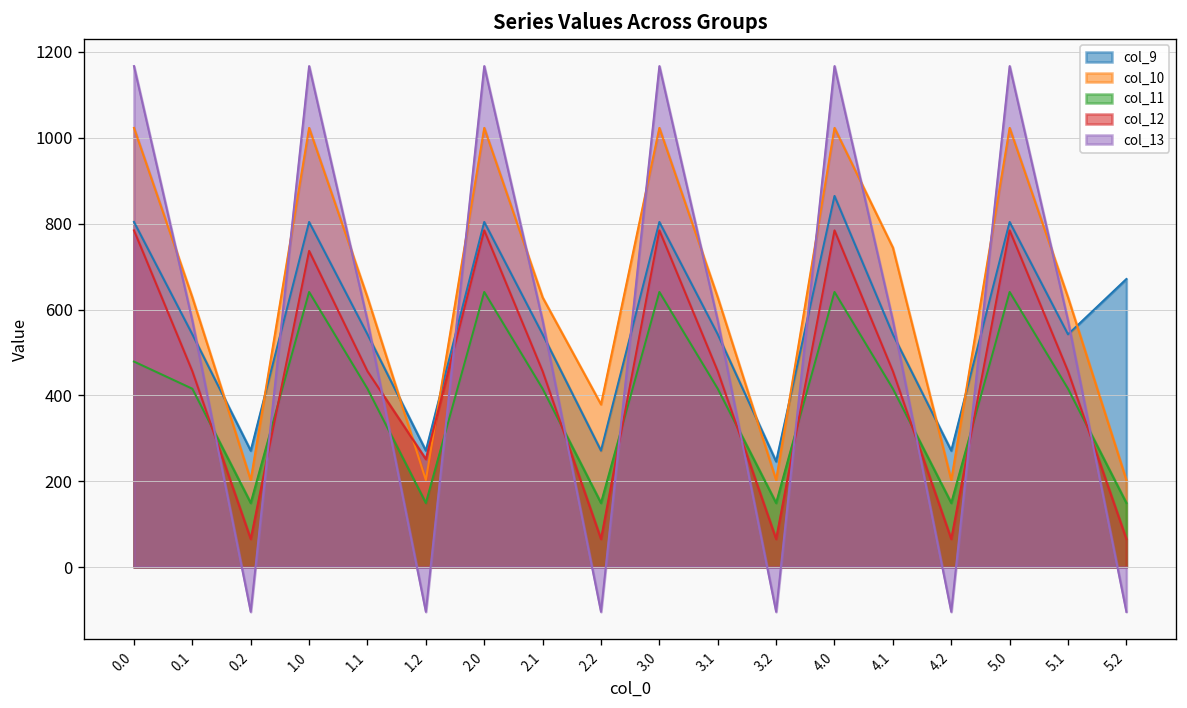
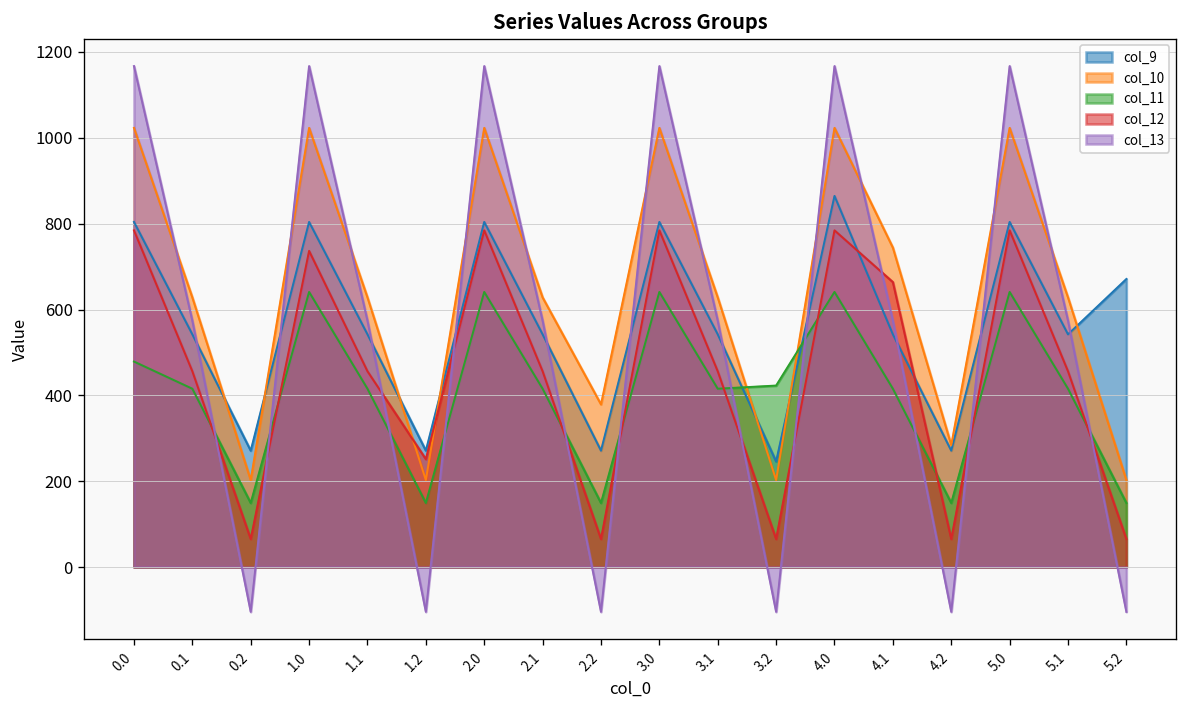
  {
    "col_9": {
      "0.0": 800,
      "0.1": 540,
      "0.2": 270,
      "1.0": 800,
      "1.1": 540,
      "1.2": 270,
      "2.0": 800,
      "2.1": 540,
      "2.2": 270,
      "3.0": 800,
      "3.1": 540,
      "3.2": 250,
      "4.0": 860,
      "4.1": 540,
      "4.2": 270,
      "5.0": 800,
      "5.1": 540,
      "5.2": 670
    },
    "col_10": {
      "0.0": 1020,
      "0.1": 630,
      "0.2": 200,
      "1.0": 1020,
      "1.1": 630,
      "1.2": 200,
      "2.0": 1020,
      "2.1": 630,
      "2.2": 380,
      "3.0": 1020,
      "3.1": 630,
      "3.2": 200,
      "4.0": 1020,
      "4.1": 740,
-     "4.2": 200,
+     "4.2": 280,
      "5.0": 1020,
      "5.1": 630,
      "5.2": 200
    },
    "col_11": {
      "0.0": 480,
      "0.1": 420,
      "0.2": 150,
      "1.0": 640,
      "1.1": 420,
      "1.2": 150,
      "2.0": 640,
      "2.1": 420,
      "2.2": 150,
      "3.0": 640,
      "3.1": 420,
-     "3.2": 150,
+     "3.2": 420,
      "4.0": 640,
      "4.1": 420,
      "4.2": 150,
      "5.0": 640,
      "5.1": 420,
      "5.2": 150
    },
    "col_12": {
      "0.0": 780,
      "0.1": 460,
      "0.2": 70,
      "1.0": 740,
      "1.1": 460,
      "1.2": 250,
      "2.0": 780,
      "2.1": 460,
      "2.2": 70,
      "3.0": 780,
      "3.1": 460,
      "3.2": 70,
      "4.0": 780,
-     "4.1": 460,
+     "4.1": 660,
      "4.2": 70,
      "5.0": 780,
      "5.1": 460,
      "5.2": 70
    }
  }
